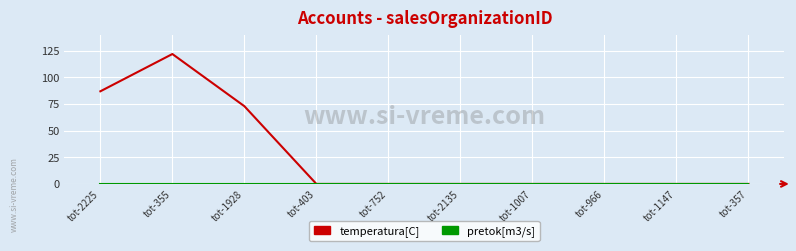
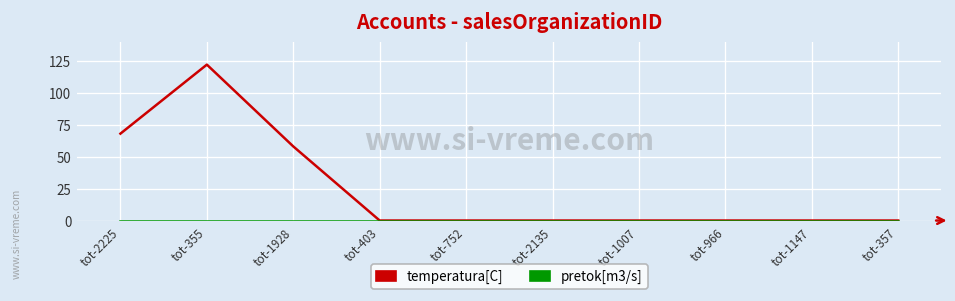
  {
    "temperatura[C]": {
-     "tot-2225": 87,
+     "tot-2225": 68,
      "tot-355": 122,
-     "tot-1928": 73
+     "tot-1928": 58
    },
    "pretok[m3/s]": {
      "tot-2225": 0,
      "tot-355": 0,
      "tot-1928": 0
    }
  }
